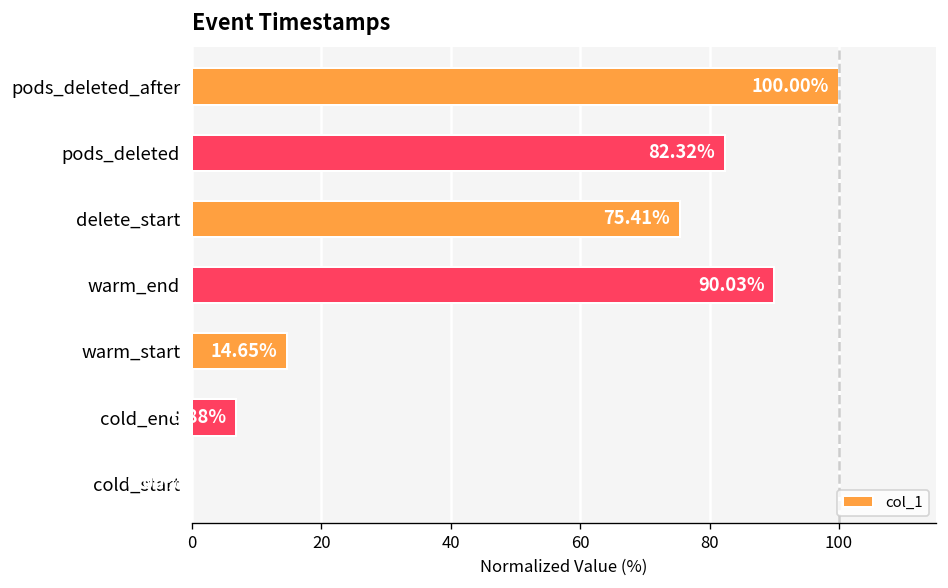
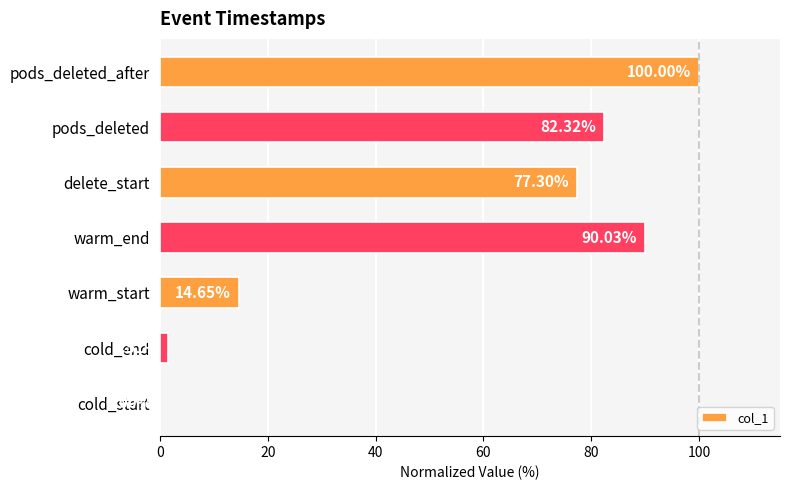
  {
    "pods_deleted_after": "100.00%",
    "pods_deleted": "82.32%",
-   "delete_start": "75.41%",
+   "delete_start": "77.30%",
    "warm_end": "90.03%",
    "warm_start": "14.65%",
-   "cold_end": "7"
+   "cold_end": "2"
  }
